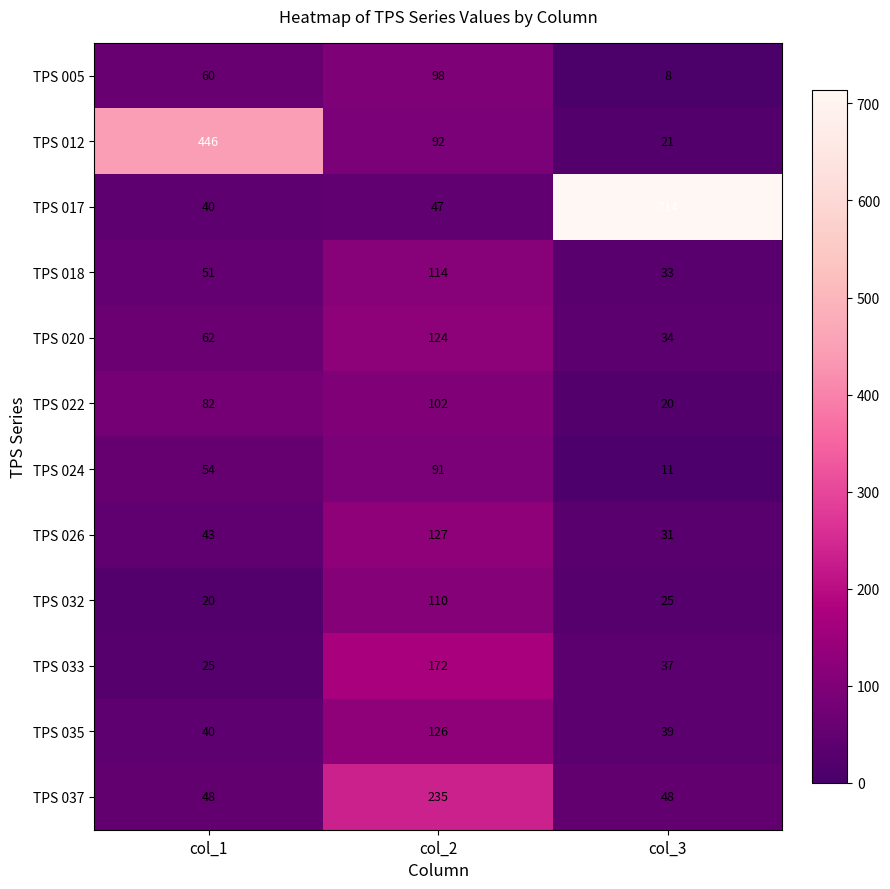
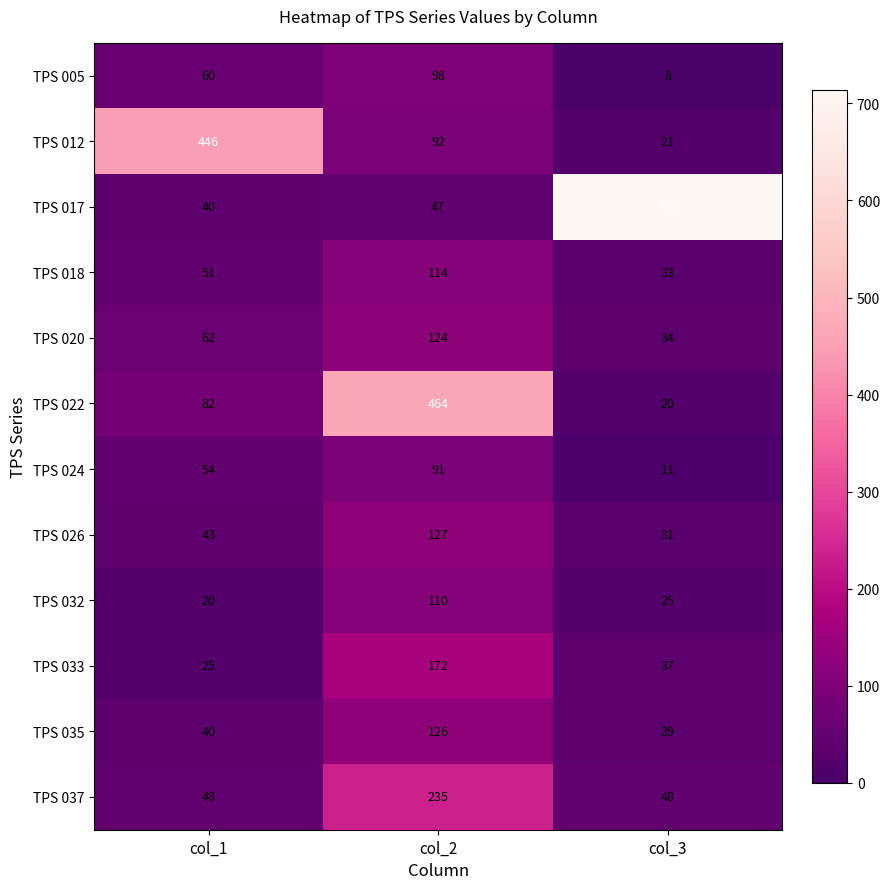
  {
    "TPS 005": {
      "col_1": 60,
      "col_2": 98,
      "col_3": 8
    },
    "TPS 012": {
      "col_1": 446,
      "col_2": 92,
      "col_3": 21
    },
    "TPS 017": {
      "col_1": 40,
      "col_2": 47
    },
    "TPS 018": {
      "col_1": 51,
      "col_2": 114,
      "col_3": 33
    },
    "TPS 020": {
      "col_1": 62,
      "col_2": 124,
      "col_3": 34
    },
    "TPS 022": {
      "col_1": 82,
-     "col_2": 102,
+     "col_2": 464,
      "col_3": 20
    },
    "TPS 024": {
      "col_1": 54,
      "col_2": 91,
      "col_3": 11
    },
    "TPS 026": {
      "col_1": 43,
      "col_2": 127,
      "col_3": 31
    },
    "TPS 032": {
      "col_1": 20,
      "col_2": 110,
      "col_3": 25
    },
    "TPS 033": {
      "col_1": 25,
      "col_2": 172,
      "col_3": 37
    },
    "TPS 035": {
      "col_1": 40,
      "col_2": 126,
      "col_3": 39
    },
    "TPS 037": {
      "col_1": 48,
      "col_2": 235,
      "col_3": 48
    }
  }
